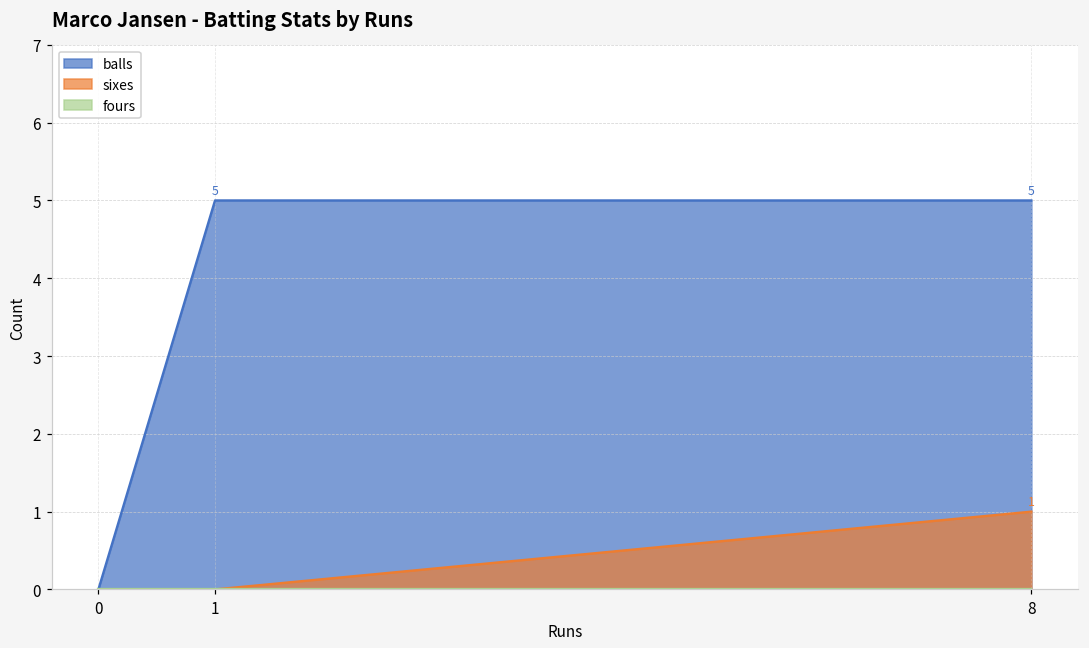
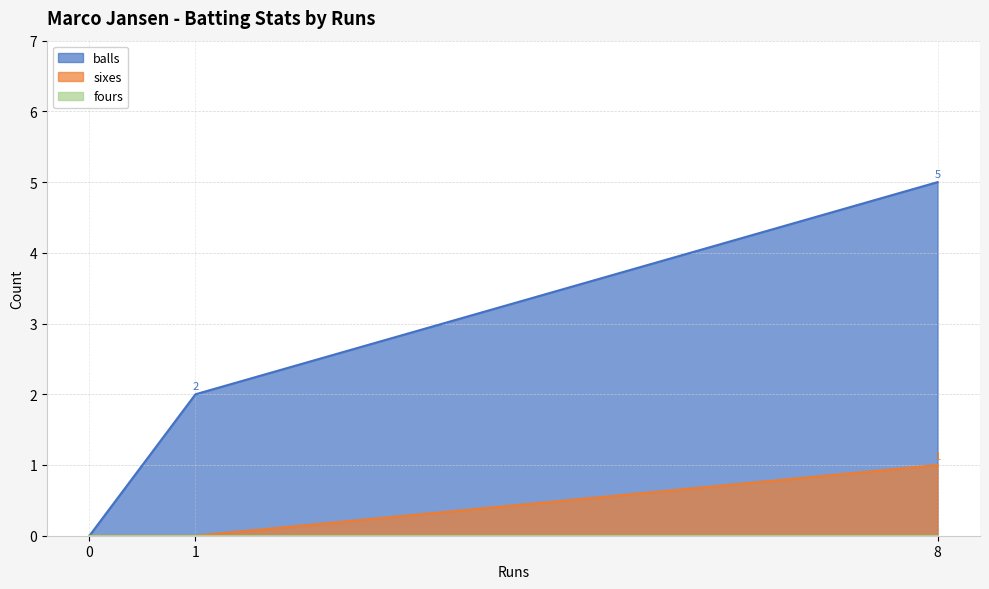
  {
    "balls": {
-     "1": 5,
+     "1": 2,
      "8": 5
    },
    "sixes": {
      "8": 1
    },
    "fours": {
      "8": 0.0
    }
  }
